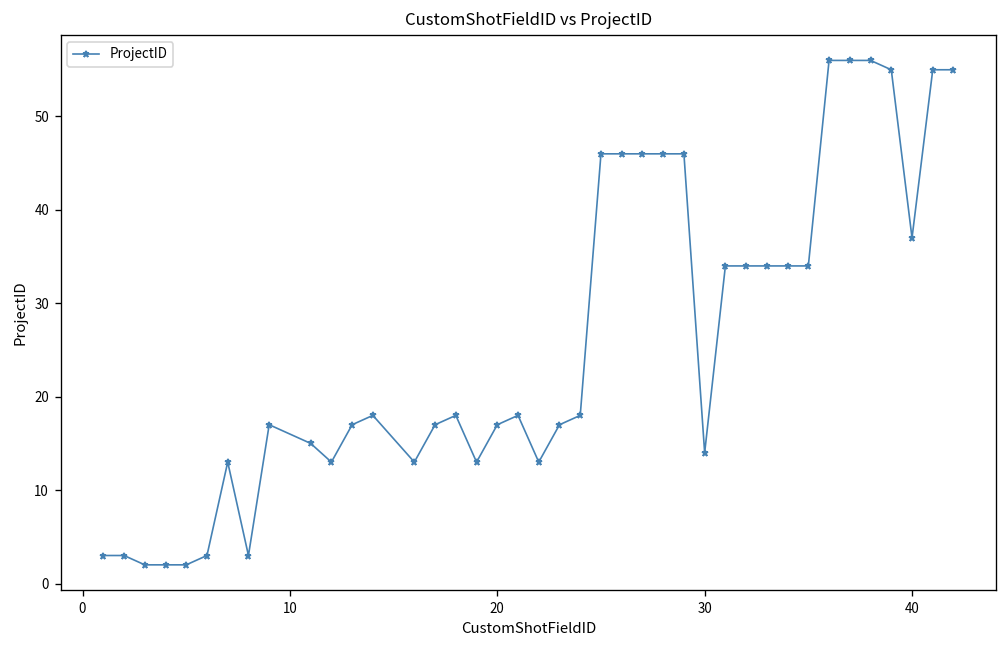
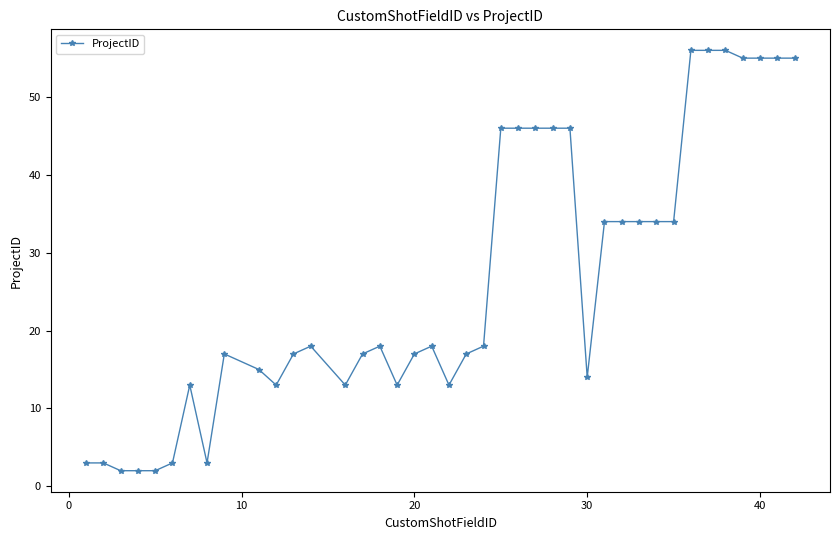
  {
    "20": 17,
    "30": 14,
-   "40": 37
+   "40": 55
  }
